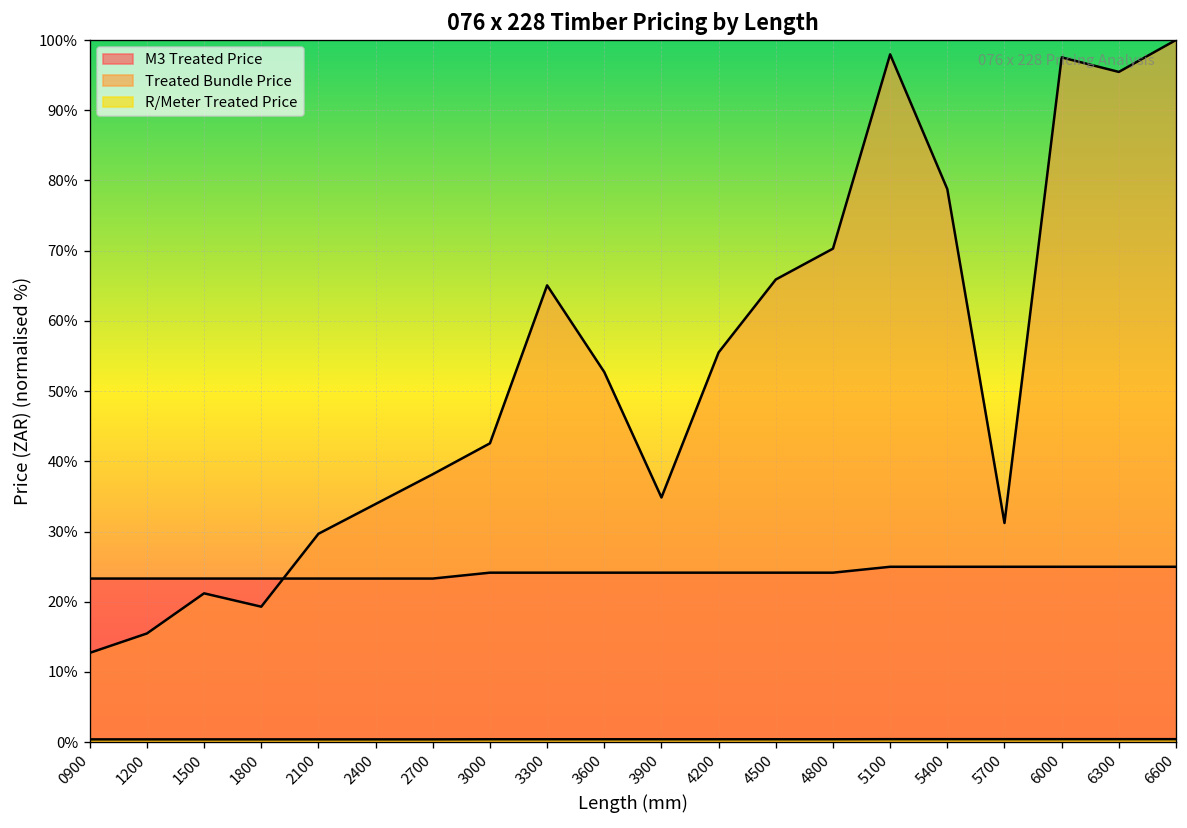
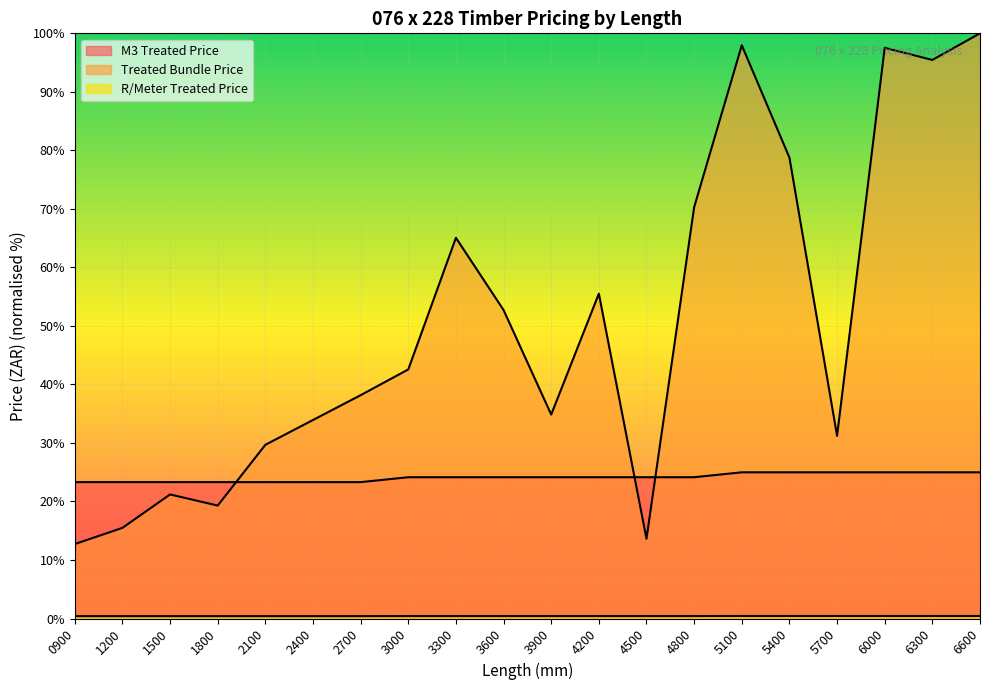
  {
    "M3 Treated Price": {
      "0900": "23%",
      "1200": "23%",
      "1500": "23%",
      "1800": "23%",
      "2100": "23%",
      "2400": "23%",
      "2700": "23%",
      "3000": "24%",
      "3300": "24%",
      "3600": "24%",
      "3900": "24%",
      "4200": "24%",
      "4500": "24%",
      "4800": "24%",
      "5100": "25%",
      "5400": "25%",
      "5700": "25%",
      "6000": "25%",
      "6300": "25%",
      "6600": "25%"
    },
    "Treated Bundle Price": {
      "0900": "13%",
      "1200": "15%",
      "1500": "21%",
      "1800": "19%",
      "2100": "30%",
      "2400": "34%",
      "2700": "38%",
      "3000": "43%",
      "3300": "65%",
      "3600": "53%",
      "3900": "35%",
      "4200": "56%",
-     "4500": "66%",
+     "4500": "14%",
      "4800": "70%",
      "5100": "98%",
      "5400": "79%",
      "5700": "31%",
      "6300": "95%",
      "6600": "100%"
    },
    "R/Meter Treated Price": {
      "0900": "0%",
      "1200": "0%",
      "1500": "0%",
      "1800": "0%",
      "2100": "0%",
      "2400": "0%",
      "2700": "0%",
      "3000": "0%",
      "3300": "0%",
      "3600": "0%",
      "3900": "0%",
      "4200": "0%",
      "4500": "0%",
      "4800": "0%",
      "5100": "0%",
      "5400": "0%",
      "5700": "0%",
      "6000": "0%",
      "6300": "0%",
      "6600": "0%"
    }
  }
